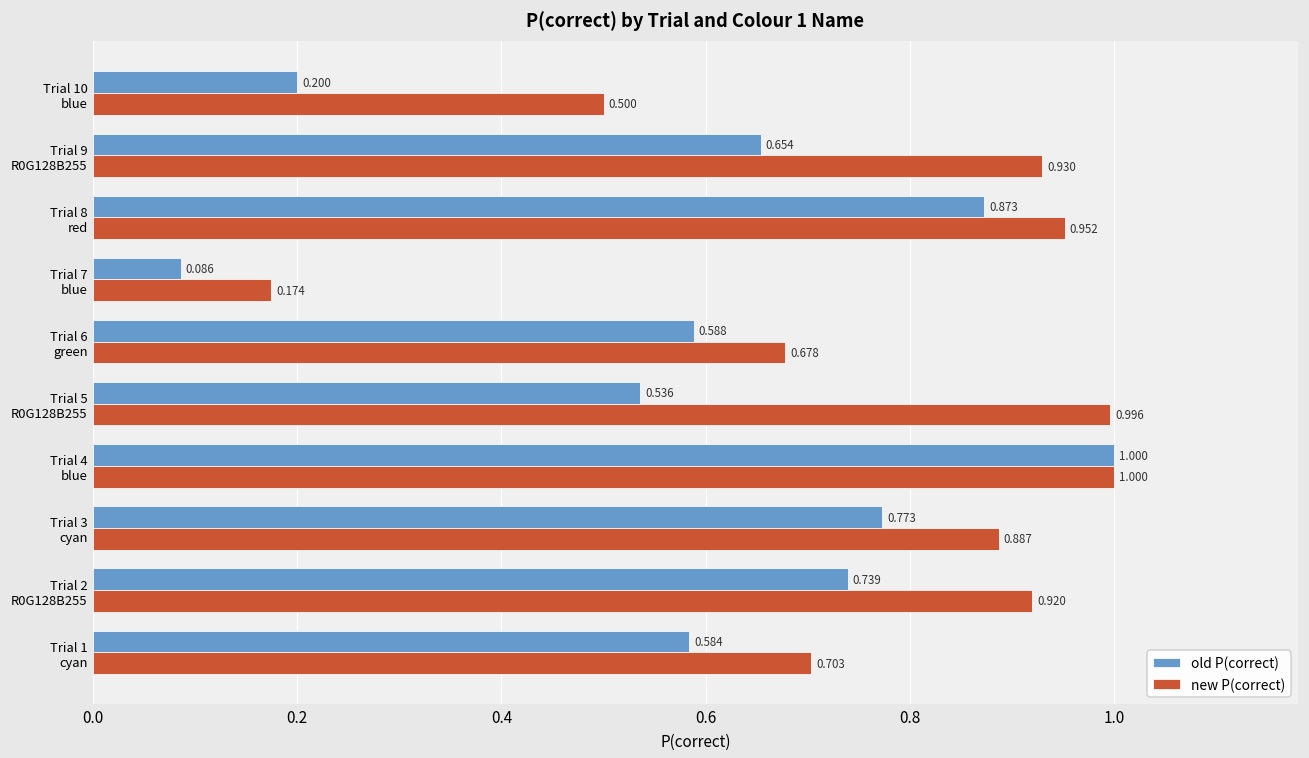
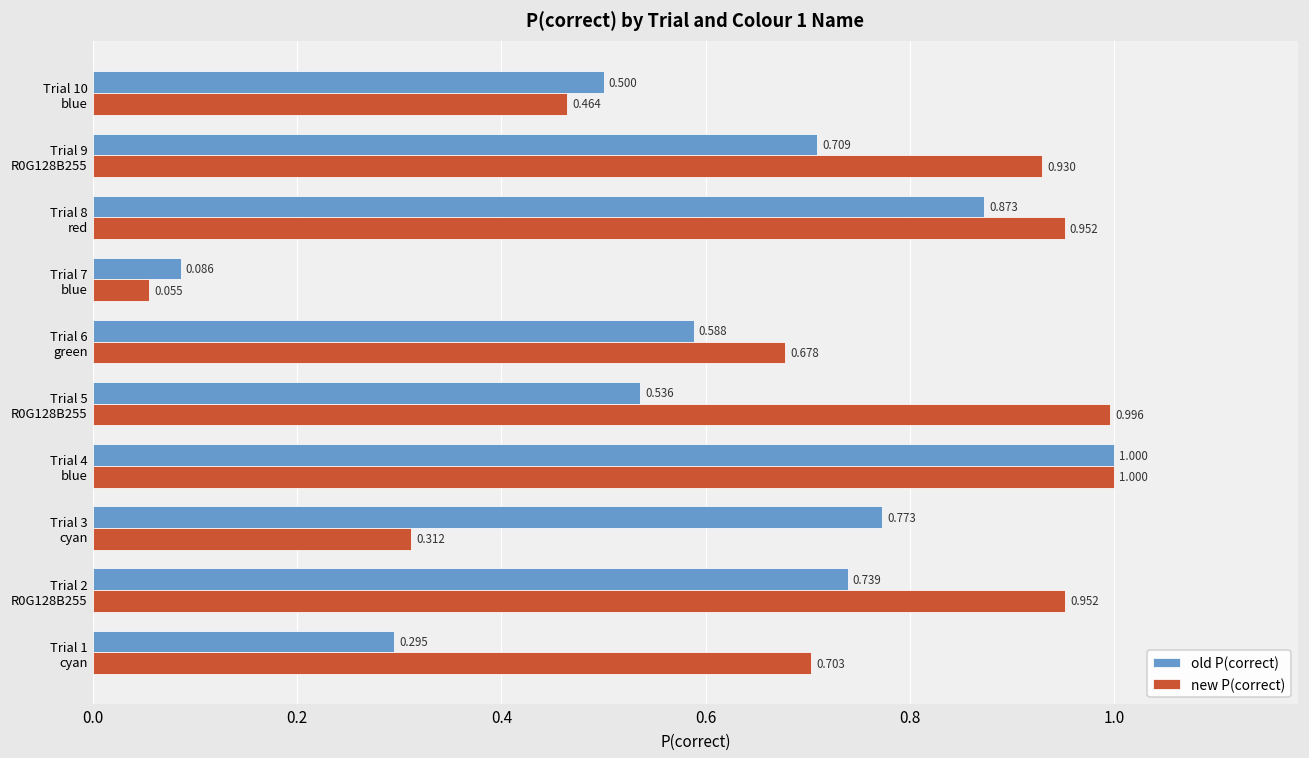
  {
    "old P(correct)": {
-     "Trial 10 blue": 0.200,
-     "Trial 9 R0G128B255": 0.654,
+     "Trial 10 blue": 0.500,
+     "Trial 9 R0G128B255": 0.709,
      "Trial 8 red": 0.873,
      "Trial 7 blue": 0.086,
      "Trial 6 green": 0.588,
      "Trial 5 R0G128B255": 0.536,
      "Trial 4 blue": 1.000,
      "Trial 3 cyan": 0.773,
      "Trial 2 R0G128B255": 0.739,
-     "Trial 1 cyan": 0.584
+     "Trial 1 cyan": 0.295
    },
    "new P(correct)": {
-     "Trial 10 blue": 0.500,
+     "Trial 10 blue": 0.464,
      "Trial 9 R0G128B255": 0.930,
      "Trial 8 red": 0.952,
-     "Trial 7 blue": 0.174,
+     "Trial 7 blue": 0.055,
      "Trial 6 green": 0.678,
      "Trial 5 R0G128B255": 0.996,
      "Trial 4 blue": 1.000,
-     "Trial 3 cyan": 0.887,
-     "Trial 2 R0G128B255": 0.920,
+     "Trial 3 cyan": 0.312,
+     "Trial 2 R0G128B255": 0.952,
      "Trial 1 cyan": 0.703
    }
  }
